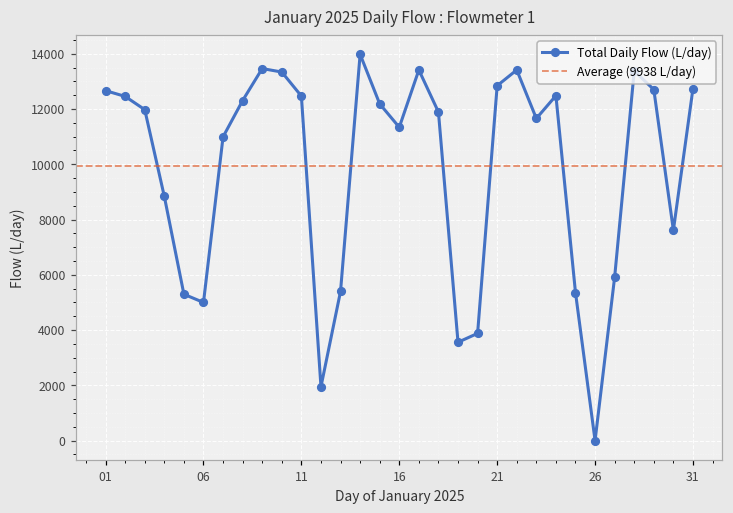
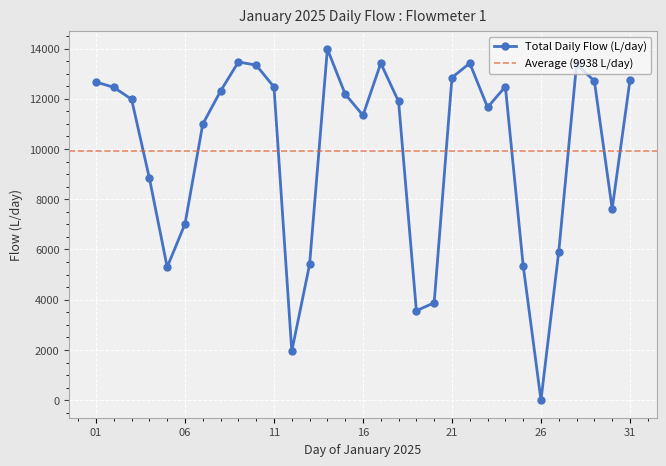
  {
    "01": 12700,
-   "06": 5000,
+   "06": 7000,
    "11": 12500,
    "16": 11300,
    "21": 12800,
    "26": 0,
    "31": 12700
  }
